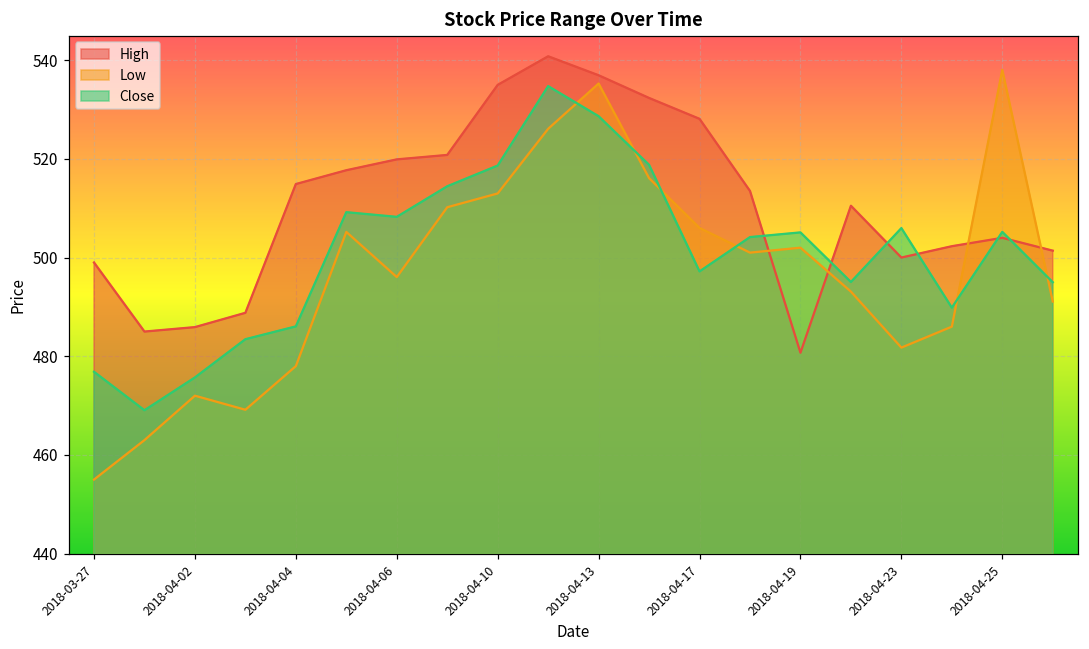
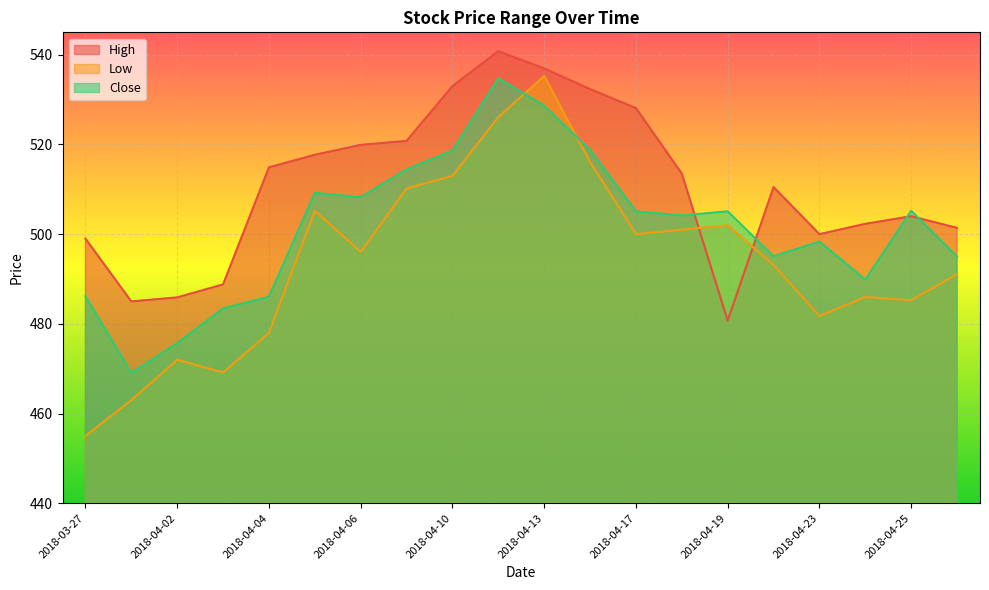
  {
    "High": {
      "2018-03-27": 499,
      "2018-04-02": 486,
      "2018-04-04": 515,
      "2018-04-06": 520,
-     "2018-04-10": 535,
+     "2018-04-10": 533,
      "2018-04-13": 537,
      "2018-04-17": 528,
      "2018-04-19": 481,
      "2018-04-23": 500,
      "2018-04-25": 504
    },
    "Low": {
      "2018-03-27": 455,
      "2018-04-02": 472,
      "2018-04-04": 478,
      "2018-04-06": 496,
      "2018-04-10": 513,
      "2018-04-13": 535,
-     "2018-04-17": 506,
+     "2018-04-17": 500,
      "2018-04-19": 502,
      "2018-04-23": 482,
-     "2018-04-25": 538
+     "2018-04-25": 485
    },
    "Close": {
-     "2018-03-27": 477,
+     "2018-03-27": 486,
      "2018-04-02": 476,
      "2018-04-04": 486,
      "2018-04-06": 508,
      "2018-04-10": 519,
      "2018-04-13": 529,
-     "2018-04-17": 497,
+     "2018-04-17": 505,
      "2018-04-19": 505,
-     "2018-04-23": 506,
+     "2018-04-23": 498,
      "2018-04-25": 505
    }
  }
